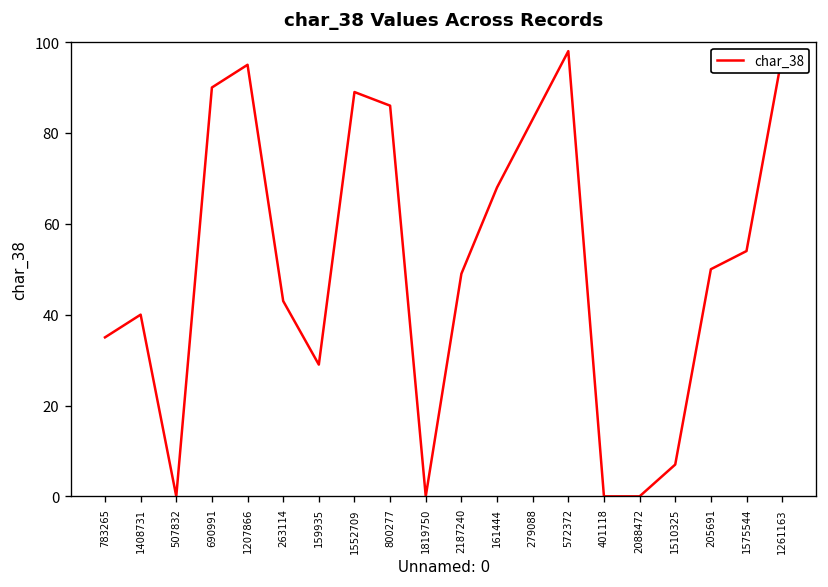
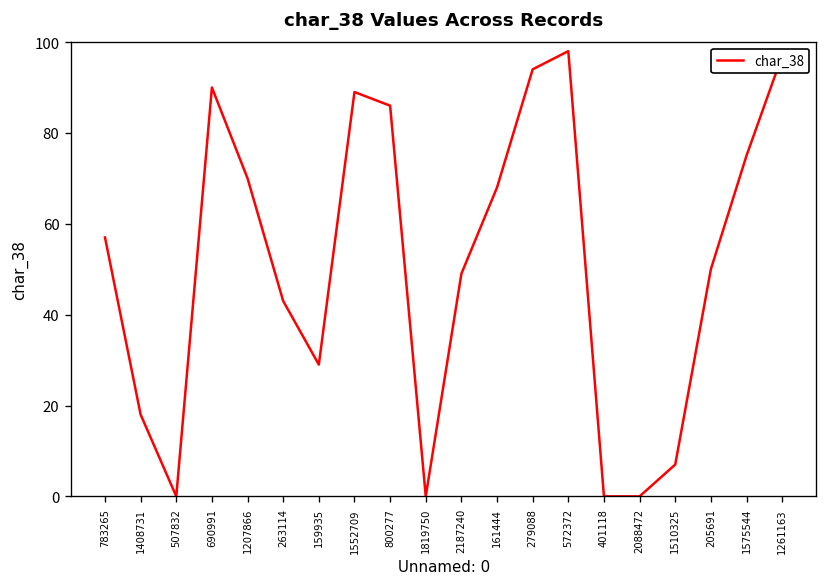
  {
-   "783265": 35,
-   "1408731": 40,
+   "783265": 57,
+   "1408731": 18,
    "507832": 0,
    "690991": 90,
-   "1207866": 95,
+   "1207866": 70,
    "263114": 43,
    "159935": 29,
    "1552709": 89,
    "800277": 86,
    "1819750": 0,
    "2187240": 49,
    "161444": 68,
-   "279088": 83,
+   "279088": 94,
    "572372": 98,
    "401118": 0,
    "2088472": 0,
    "1510325": 7,
    "205691": 50,
-   "1575544": 54
+   "1575544": 75
  }
